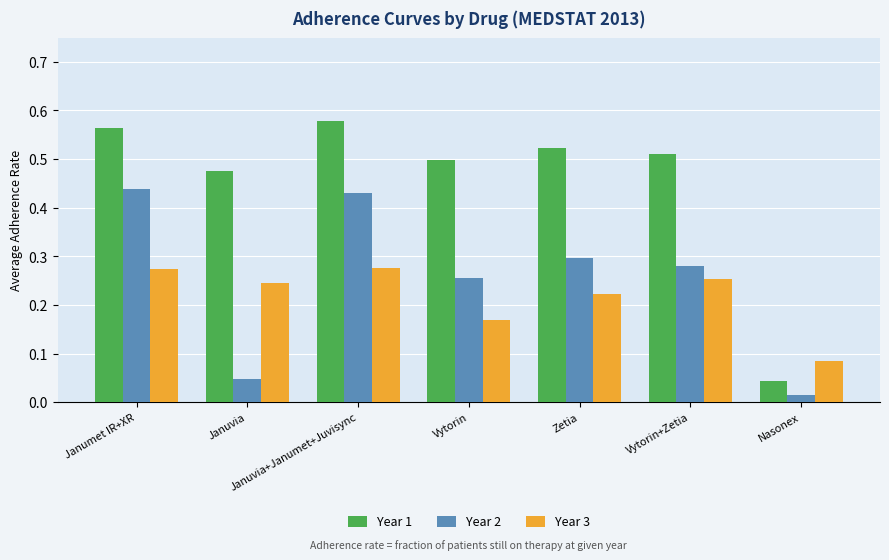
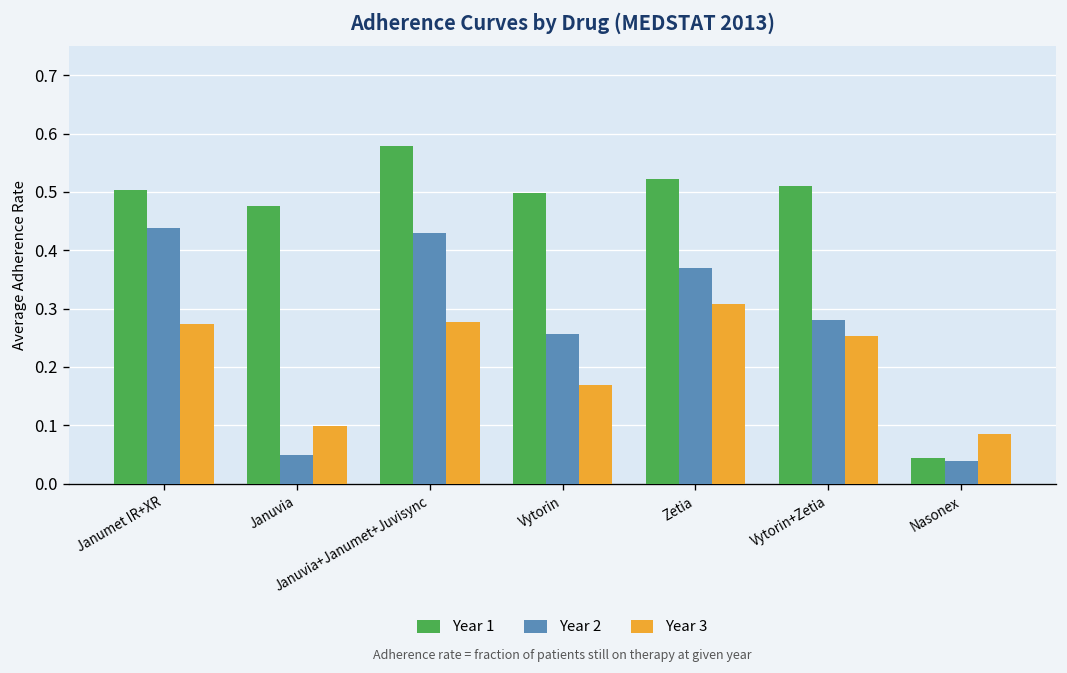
  {
    "Year 1": {
-     "Janumet IR+XR": 0.56,
+     "Janumet IR+XR": 0.50,
      "Januvia": 0.48,
      "Januvia+Janumet+Juvisync": 0.58,
      "Vytorin": 0.50,
      "Zetia": 0.52,
      "Vytorin+Zetia": 0.51,
      "Nasonex": 0.04
    },
    "Year 2": {
      "Janumet IR+XR": 0.44,
      "Januvia": 0.05,
      "Januvia+Janumet+Juvisync": 0.43,
      "Vytorin": 0.26,
-     "Zetia": 0.30,
+     "Zetia": 0.37,
      "Vytorin+Zetia": 0.28,
-     "Nasonex": 0.02
+     "Nasonex": 0.04
    },
    "Year 3": {
      "Janumet IR+XR": 0.27,
-     "Januvia": 0.24,
+     "Januvia": 0.10,
      "Januvia+Janumet+Juvisync": 0.28,
      "Vytorin": 0.17,
-     "Zetia": 0.22,
+     "Zetia": 0.31,
      "Vytorin+Zetia": 0.25,
      "Nasonex": 0.08
    }
  }
